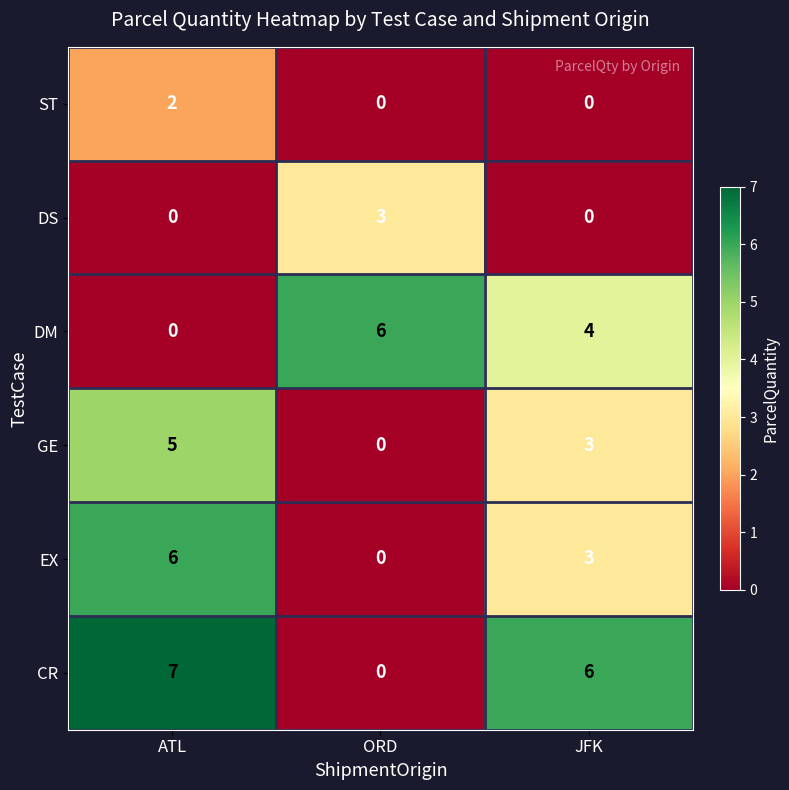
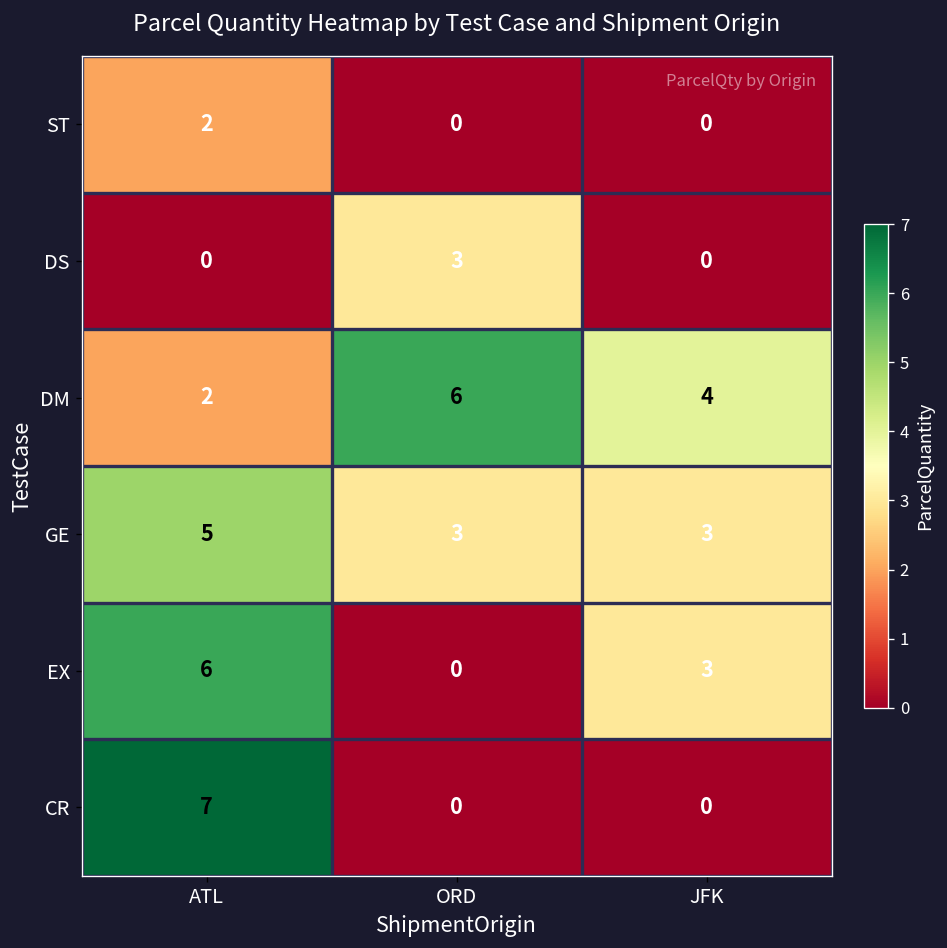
  {
    "ST": {
      "ATL": 2,
      "ORD": 0
    },
    "DS": {
      "ATL": 0,
      "ORD": 3,
      "JFK": 0
    },
    "DM": {
-     "ATL": 0,
+     "ATL": 2,
      "ORD": 6,
      "JFK": 4
    },
    "GE": {
      "ATL": 5,
-     "ORD": 0,
+     "ORD": 3,
      "JFK": 3
    },
    "EX": {
      "ATL": 6,
      "ORD": 0,
      "JFK": 3
    },
    "CR": {
      "ATL": 7,
      "ORD": 0,
-     "JFK": 6
+     "JFK": 0
    }
  }
